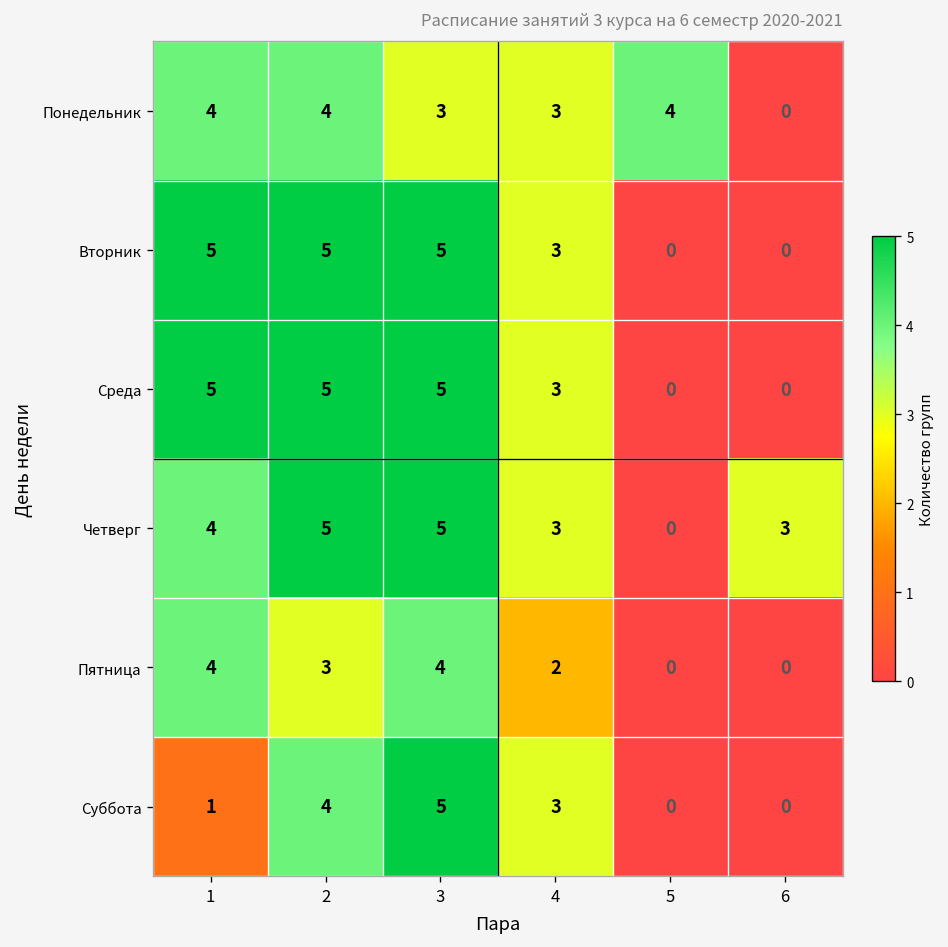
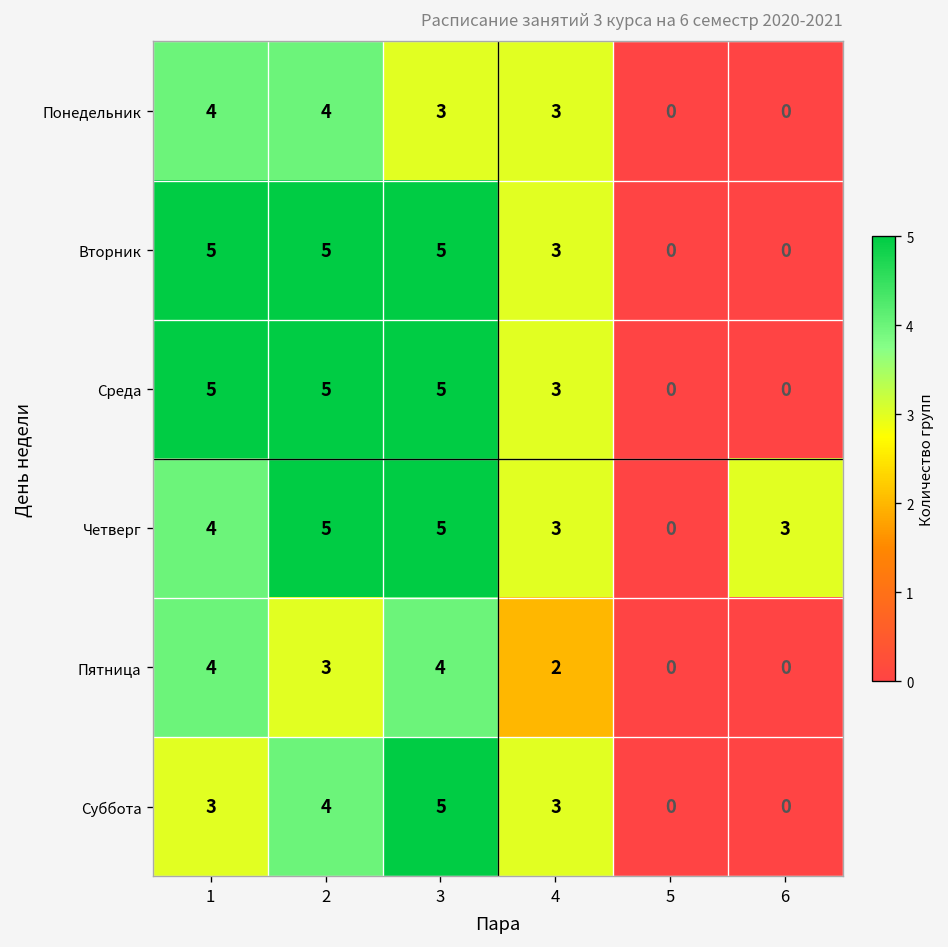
  {
    "Понедельник": {
      "1": 4,
      "2": 4,
      "3": 3,
      "4": 3,
-     "5": 4,
+     "5": 0,
      "6": 0
    },
    "Вторник": {
      "1": 5,
      "2": 5,
      "3": 5,
      "4": 3,
      "5": 0,
      "6": 0
    },
    "Среда": {
      "1": 5,
      "2": 5,
      "3": 5,
      "4": 3,
      "5": 0,
      "6": 0
    },
    "Четверг": {
      "1": 4,
      "2": 5,
      "3": 5,
      "4": 3,
      "5": 0,
      "6": 3
    },
    "Пятница": {
      "1": 4,
      "2": 3,
      "3": 4,
      "4": 2,
      "5": 0,
      "6": 0
    },
    "Суббота": {
-     "1": 1,
+     "1": 3,
      "2": 4,
      "3": 5,
      "4": 3,
      "5": 0,
      "6": 0
    }
  }
